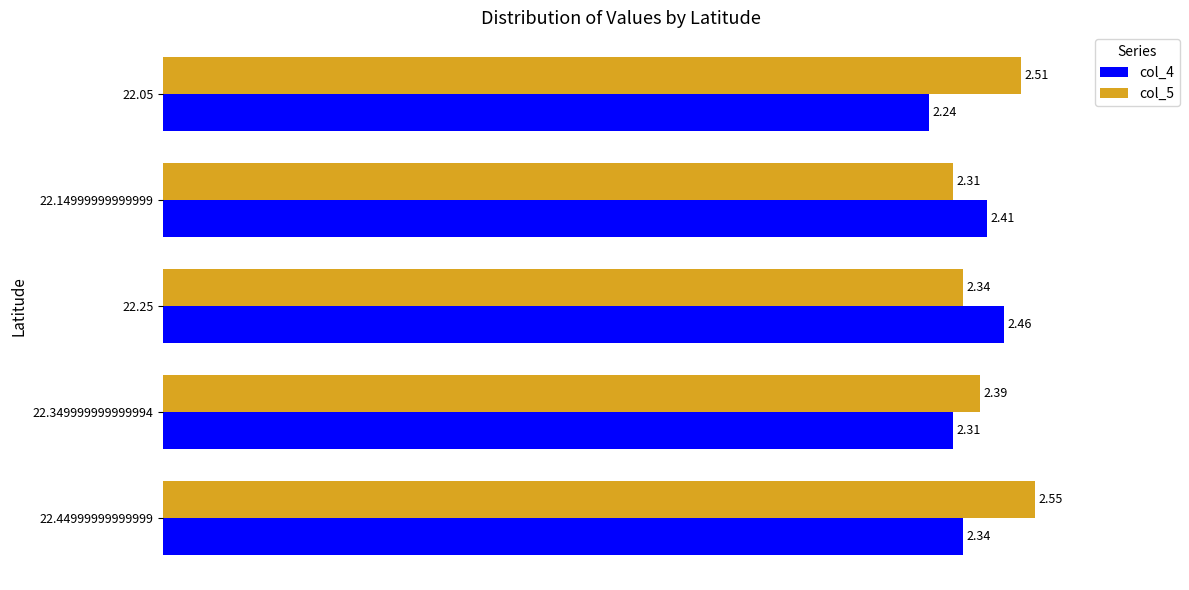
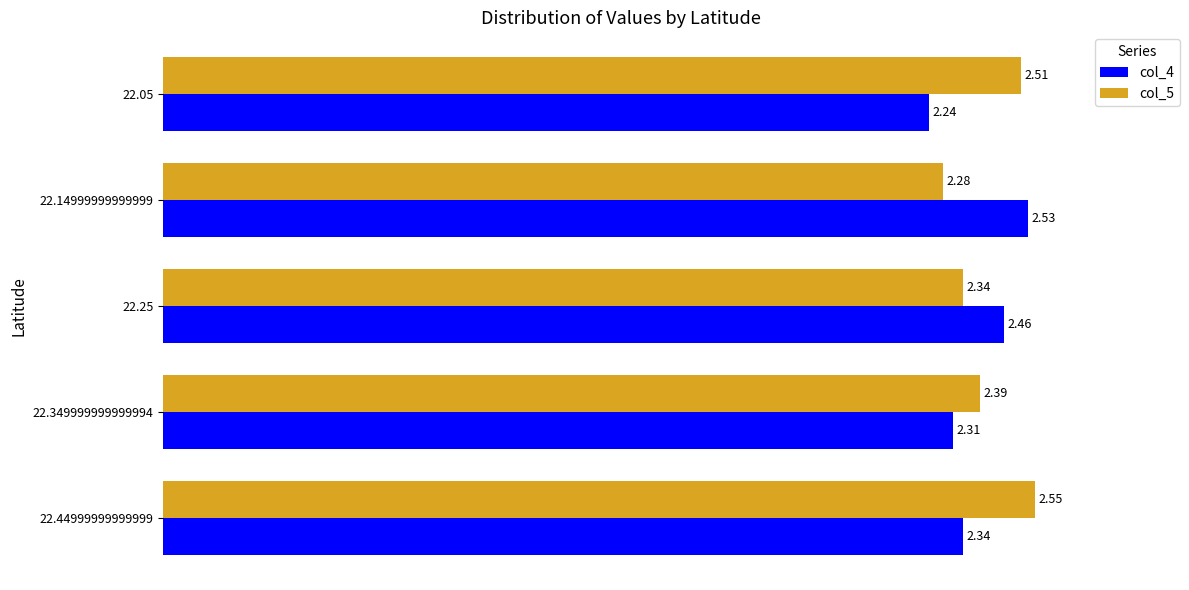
  {
    "col_4": {
      "22.05": 2.24,
-     "22.14999999999999": 2.41,
+     "22.14999999999999": 2.53,
      "22.25": 2.46,
      "22.349999999999994": 2.31,
      "22.44999999999999": 2.34
    },
    "col_5": {
      "22.05": 2.51,
-     "22.14999999999999": 2.31,
+     "22.14999999999999": 2.28,
      "22.25": 2.34,
      "22.349999999999994": 2.39,
      "22.44999999999999": 2.55
    }
  }
